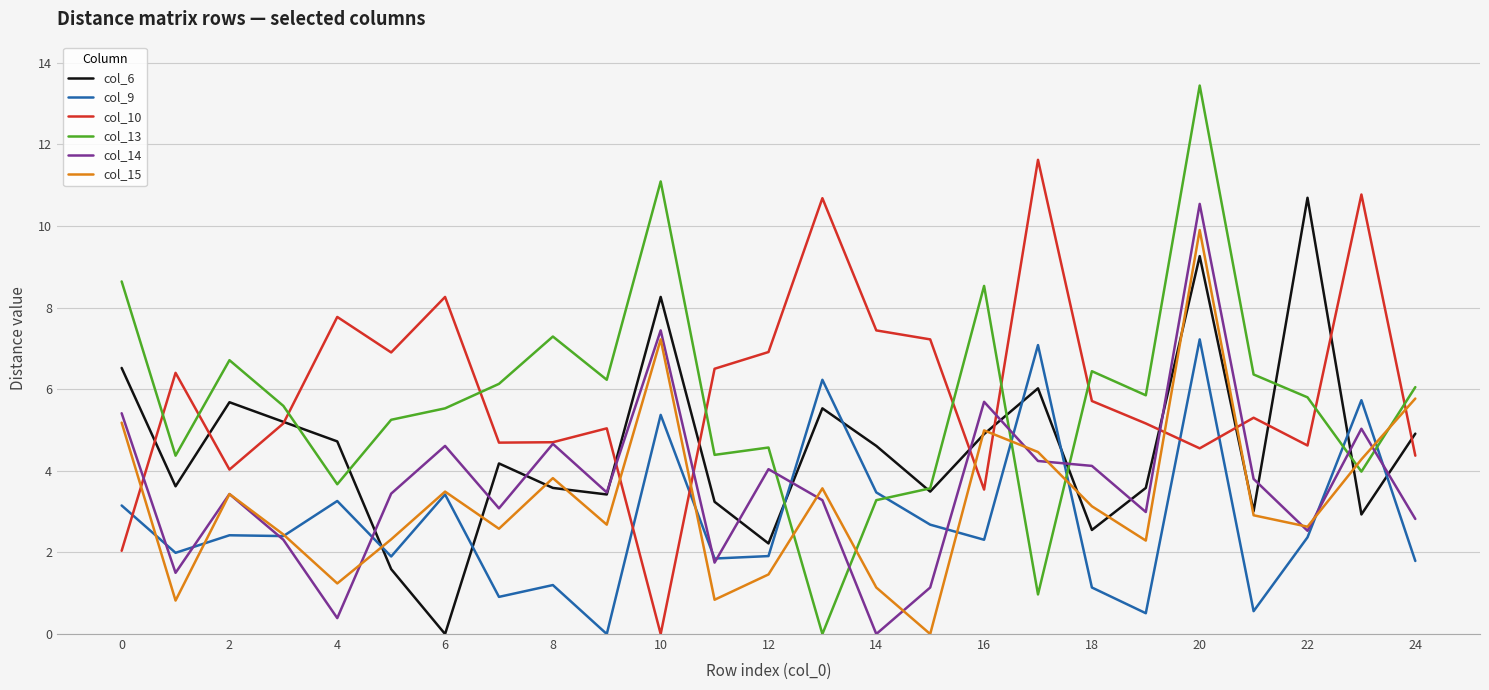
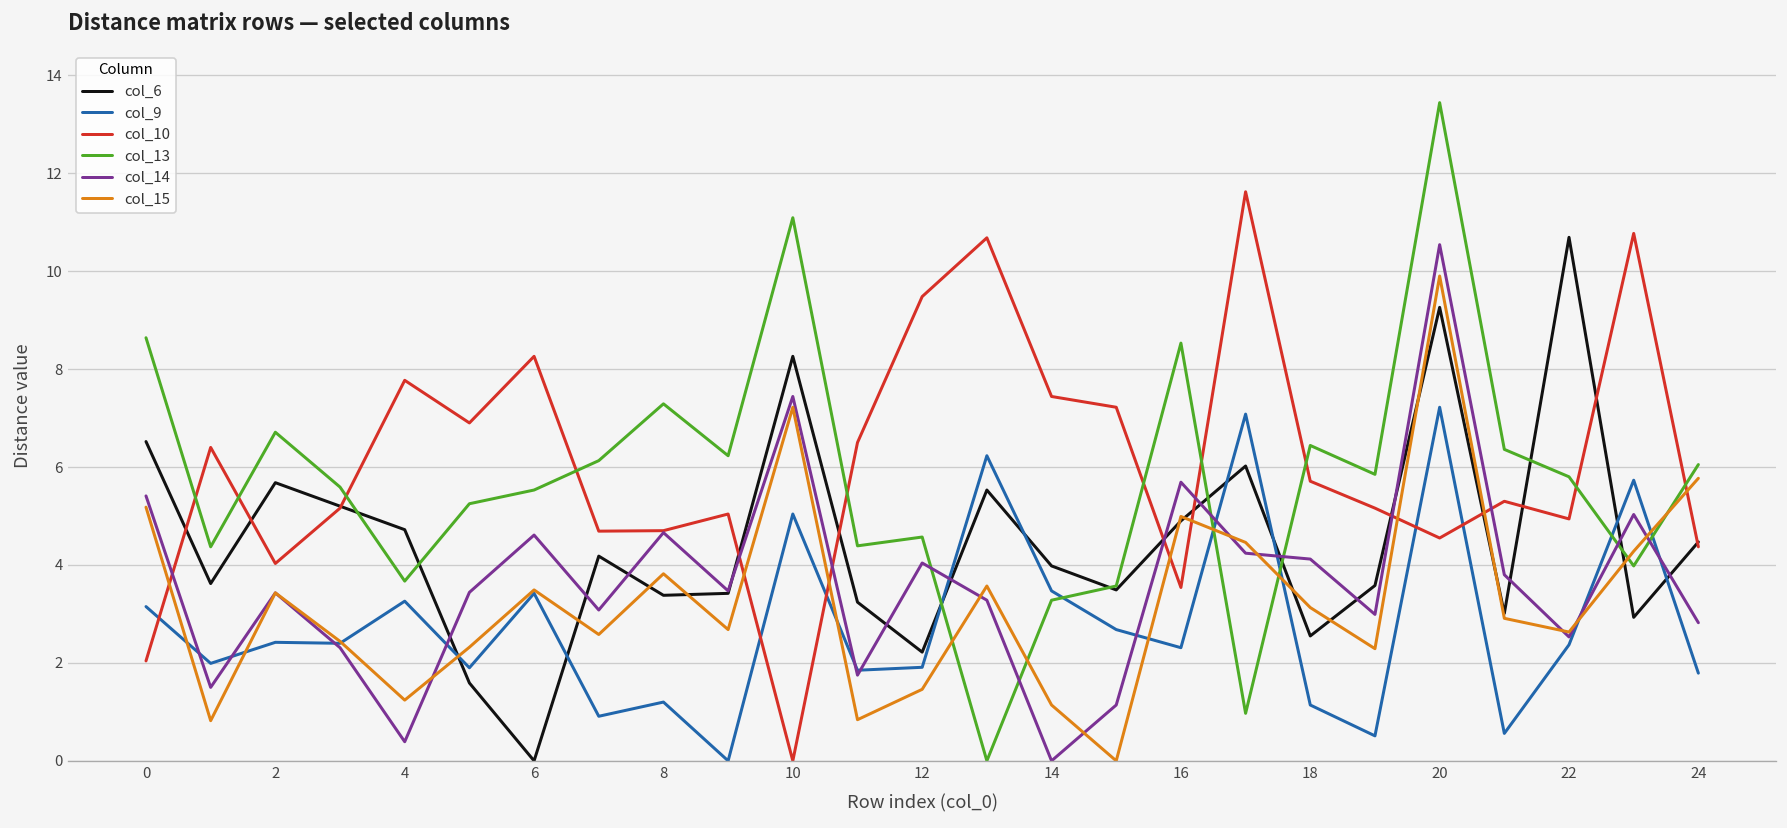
  {
    "col_6": {
      "0": 6.5,
      "2": 5.7,
      "4": 4.7,
      "6": 0.0,
-     "8": 3.6,
+     "8": 3.4,
      "10": 8.3,
      "12": 2.2,
-     "14": 4.6,
+     "14": 4.0,
      "16": 4.9,
      "18": 2.6,
      "20": 9.3,
      "22": 10.7,
-     "24": 4.9
+     "24": 4.5
    },
    "col_9": {
      "0": 3.2,
      "2": 2.4,
      "4": 3.3,
      "6": 3.4,
      "8": 1.2,
-     "10": 5.4,
+     "10": 5.0,
      "12": 1.9,
      "14": 3.5,
      "16": 2.3,
      "18": 1.1,
      "20": 7.2,
      "22": 2.4,
      "24": 1.8
    },
    "col_10": {
      "0": 2.0,
      "2": 4.0,
      "4": 7.8,
      "6": 8.3,
      "10": 0.0,
-     "12": 6.9,
+     "12": 9.5,
      "14": 7.4,
      "16": 3.5,
      "18": 5.7,
      "20": 4.6,
-     "22": 4.6,
+     "22": 4.9,
      "24": 4.4
    },
    "col_13": {
      "0": 8.6,
      "2": 6.7,
      "4": 3.7,
      "6": 5.5,
      "8": 7.3,
      "10": 11.1,
      "12": 4.6,
      "14": 3.3,
      "16": 8.5,
      "18": 6.4,
      "20": 13.4,
      "22": 5.8,
      "24": 6.1
    },
    "col_14": {
      "0": 5.4,
      "4": 0.4,
      "6": 4.6,
      "10": 7.4,
      "12": 4.0,
      "14": 0.0,
      "16": 5.7,
      "18": 4.1,
      "20": 10.5,
      "22": 2.5,
      "24": 2.8
    },
    "col_15": {
      "0": 5.2,
      "4": 1.2,
      "6": 3.5,
      "8": 3.8,
      "10": 7.2,
      "12": 1.5,
      "14": 1.1,
      "16": 5.0,
      "18": 3.1,
      "20": 9.9,
      "22": 2.6,
      "24": 5.8
    }
  }
